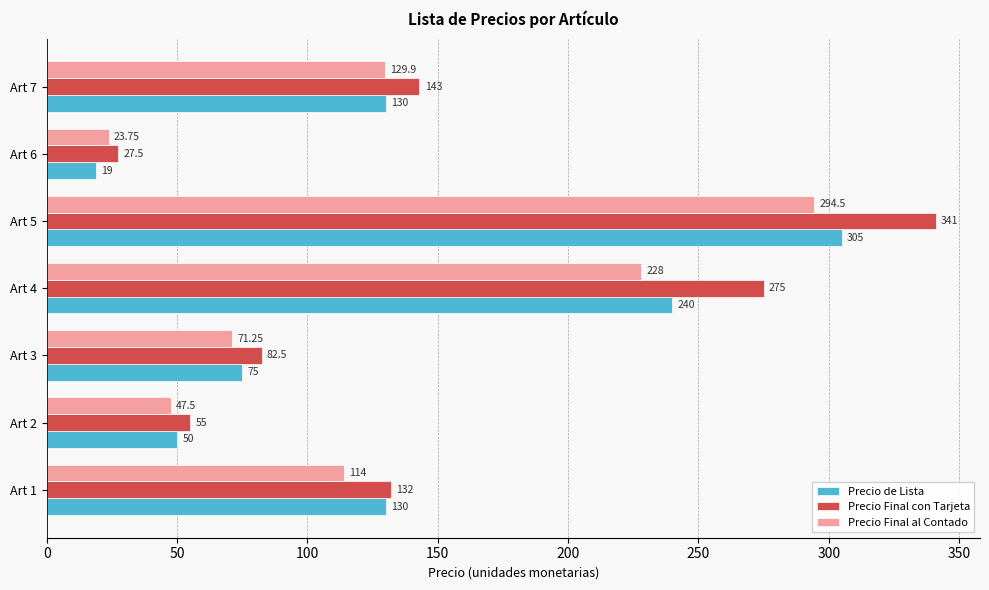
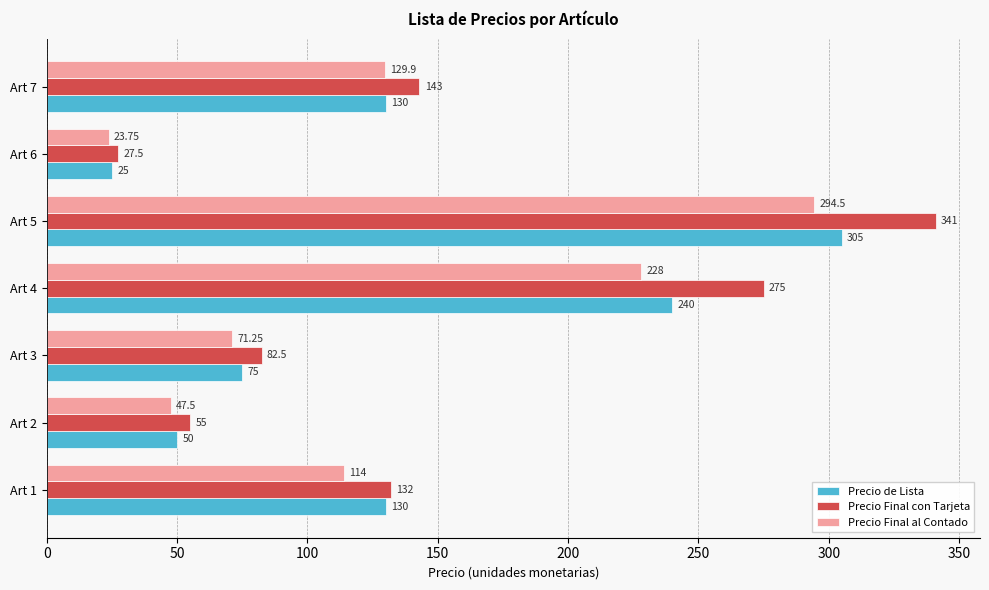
  {
    "Precio de Lista": {
      "Art 7": 130,
-     "Art 6": 19,
+     "Art 6": 25,
      "Art 5": 305,
      "Art 4": 240,
      "Art 3": 75,
      "Art 2": 50,
      "Art 1": 130
    },
    "Precio Final con Tarjeta": {
      "Art 7": 143,
      "Art 6": 27.5,
      "Art 5": 341,
      "Art 4": 275,
      "Art 3": 82.5,
      "Art 2": 55,
      "Art 1": 132
    },
    "Precio Final al Contado": {
      "Art 7": 129.9,
      "Art 6": 23.75,
      "Art 5": 294.5,
      "Art 4": 228,
      "Art 3": 71.25,
      "Art 2": 47.5,
      "Art 1": 114
    }
  }
